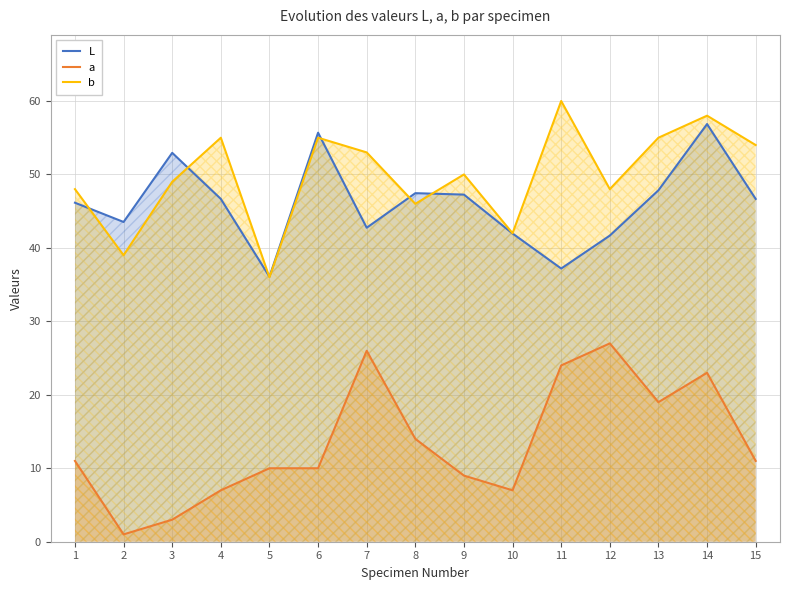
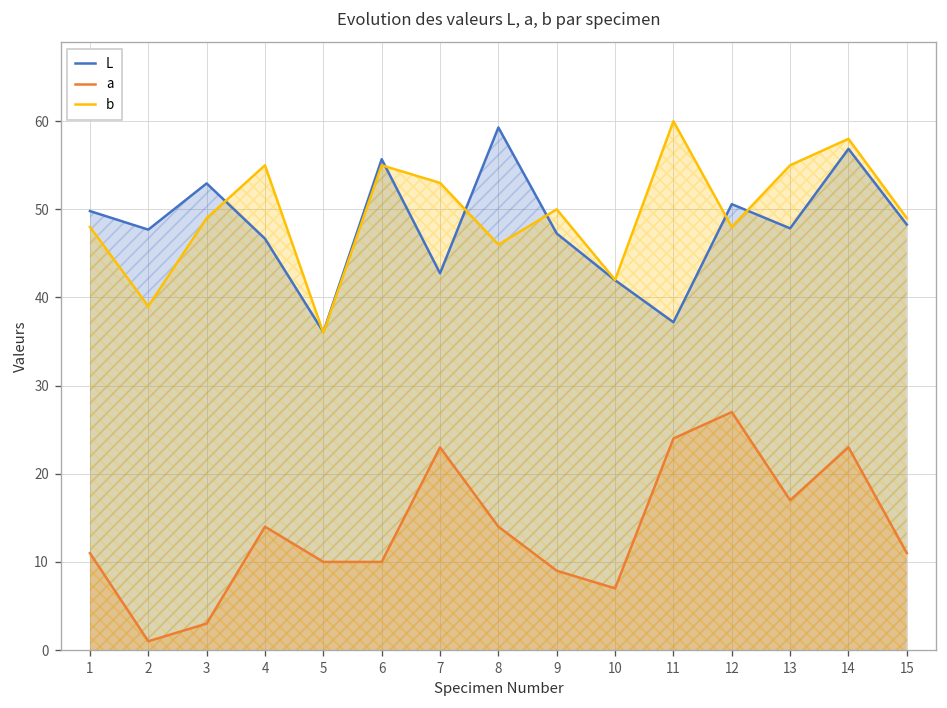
  {
    "L": {
-     "1": 46,
-     "2": 44,
+     "1": 50,
+     "2": 48,
      "3": 53,
      "4": 47,
      "6": 56,
      "7": 43,
-     "8": 47,
+     "8": 59,
      "9": 47,
      "11": 37,
-     "12": 42,
+     "12": 51,
      "13": 48,
      "14": 57,
-     "15": 47
+     "15": 48
    },
    "a": {
      "1": 11,
      "2": 1,
      "3": 3,
-     "4": 7,
+     "4": 14,
      "5": 10,
      "6": 10,
-     "7": 26,
+     "7": 23,
      "8": 14,
      "9": 9,
      "10": 7,
      "11": 24,
      "12": 27,
-     "13": 19,
+     "13": 17,
      "14": 23,
      "15": 11
    },
    "b": {
      "1": 48,
      "2": 39,
      "3": 49,
      "4": 55,
      "6": 55,
      "7": 53,
      "8": 46,
      "9": 50,
      "11": 60,
      "12": 48,
      "13": 55,
      "14": 58,
-     "15": 54
+     "15": 49
    }
  }
